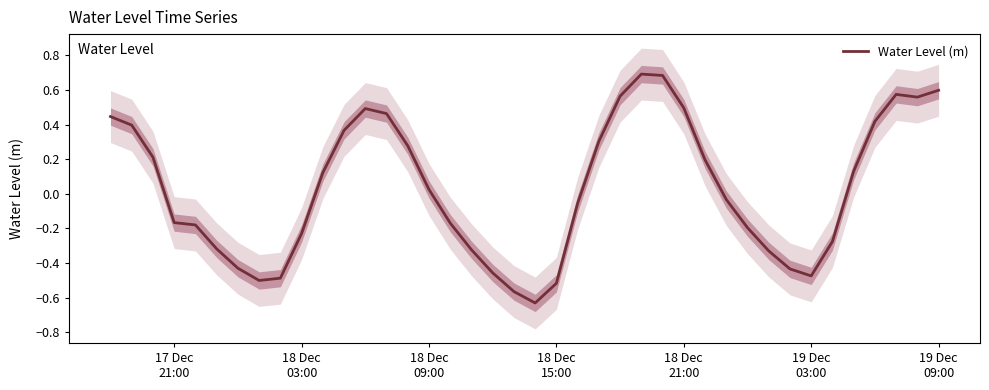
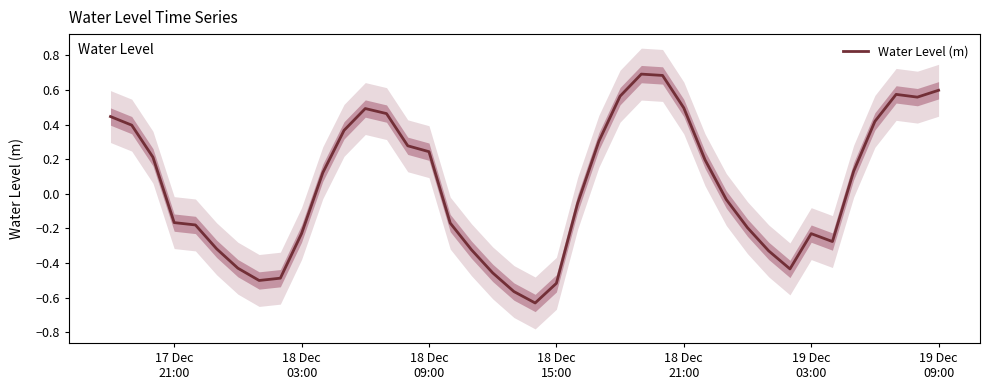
  {
    "Water Level (m)": {
      "17 Dec 21:00": -0.17,
      "18 Dec 03:00": -0.23,
-     "18 Dec 09:00": 0.03,
+     "18 Dec 09:00": 0.24,
      "18 Dec 15:00": -0.52,
      "18 Dec 21:00": 0.50,
-     "19 Dec 03:00": -0.47,
+     "19 Dec 03:00": -0.23,
      "19 Dec 09:00": 0.60
    }
  }
